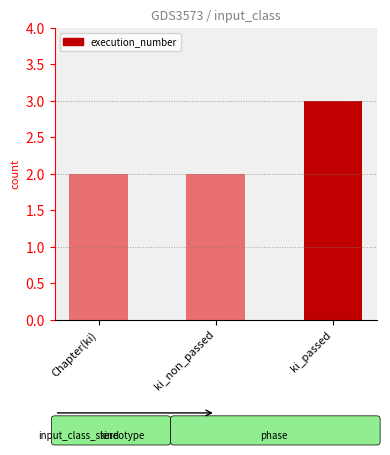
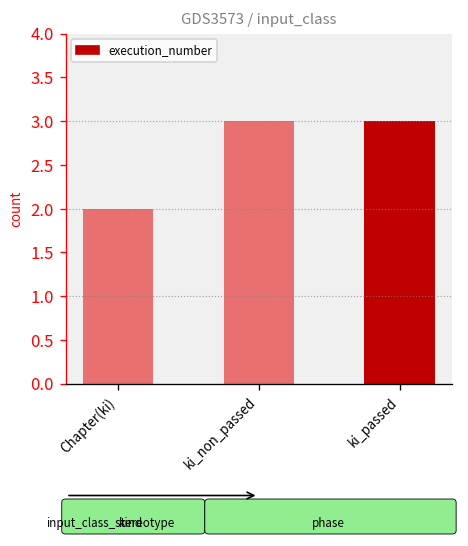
  {
    "Chapter(ki)": 2,
-   "ki_non_passed": 2,
+   "ki_non_passed": 3,
    "ki_passed": 3
  }
